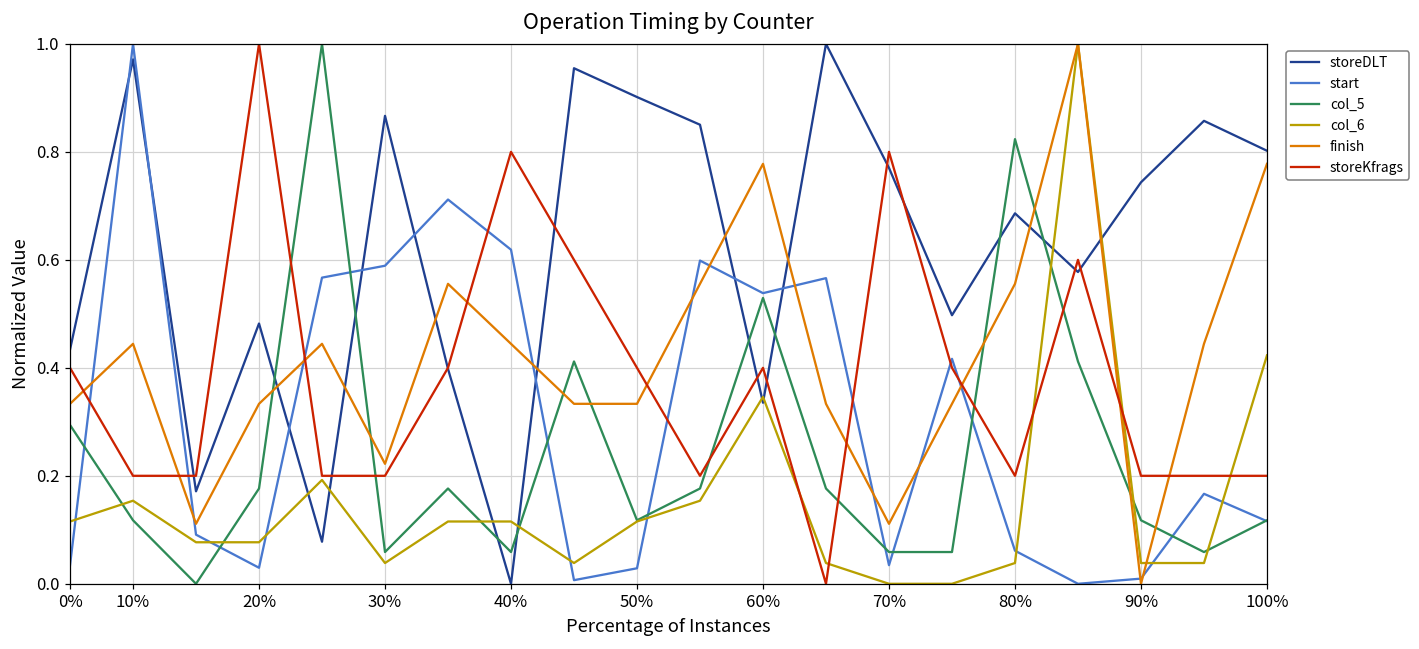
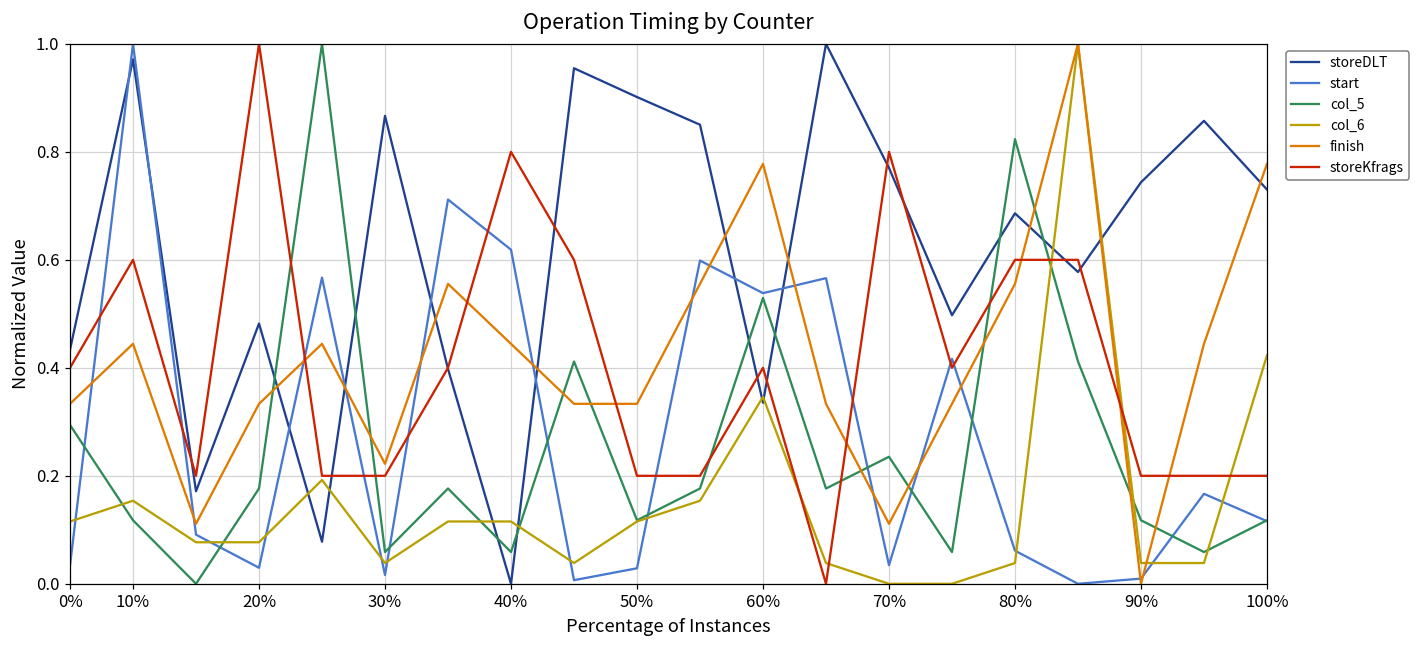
  {
    "storeDLT": {
      "0%": 0.43,
      "10%": 0.97,
      "20%": 0.48,
      "30%": 0.87,
      "40%": 0.00,
      "50%": 0.90,
      "60%": 0.34,
      "70%": 0.77,
      "80%": 0.69,
      "90%": 0.74,
-     "100%": 0.80
+     "100%": 0.73
    },
    "start": {
      "0%": 0.03,
      "10%": 1.00,
      "20%": 0.03,
-     "30%": 0.59,
+     "30%": 0.02,
      "40%": 0.62,
      "50%": 0.03,
      "60%": 0.54,
      "70%": 0.03,
      "80%": 0.06,
      "90%": 0.01
    },
    "col_5": {
      "0%": 0.29,
      "10%": 0.12,
      "20%": 0.18,
      "30%": 0.06,
      "40%": 0.06,
      "60%": 0.53,
-     "70%": 0.06,
+     "70%": 0.24,
      "80%": 0.82,
      "90%": 0.12
    },
    "storeKfrags": {
      "0%": 0.40,
-     "10%": 0.20,
+     "10%": 0.60,
      "20%": 1.00,
      "30%": 0.20,
      "40%": 0.80,
-     "50%": 0.40,
+     "50%": 0.20,
      "60%": 0.40,
      "70%": 0.80,
-     "80%": 0.20,
+     "80%": 0.60,
      "90%": 0.20,
      "100%": 0.20
    }
  }
